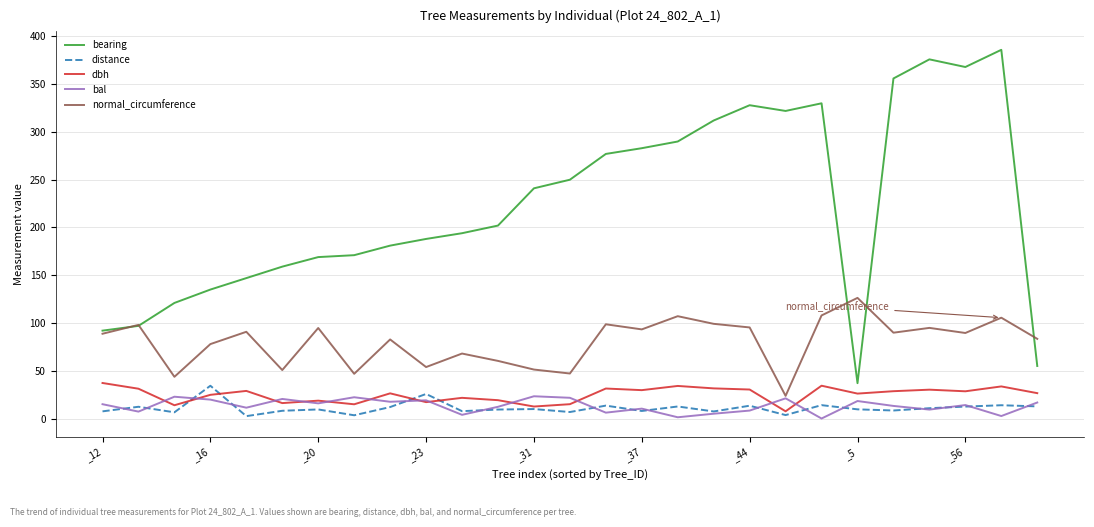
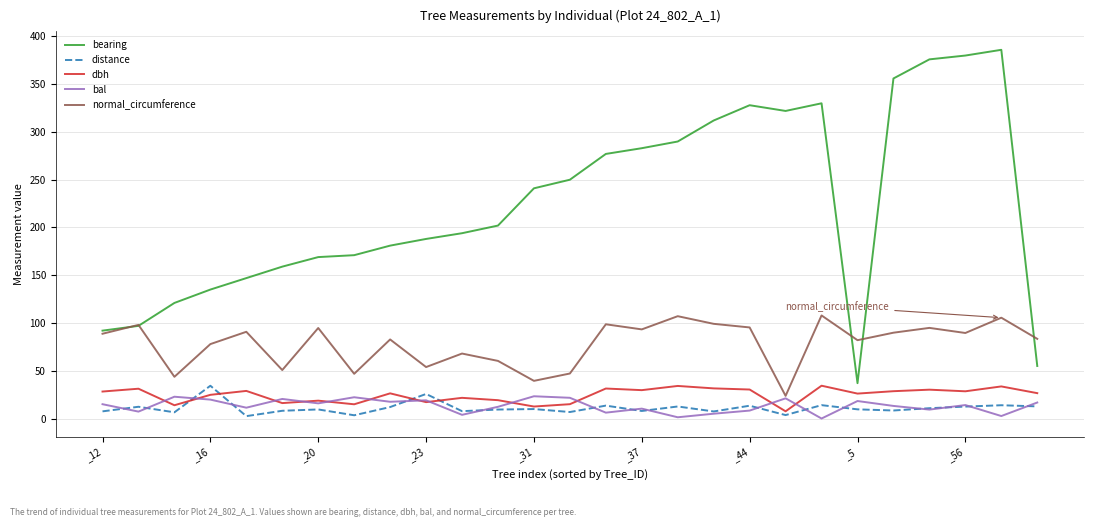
  {
    "bearing": {
      "_12": 90,
      "_16": 140,
      "_20": 170,
      "_23": 190,
      "_31": 240,
      "_37": 280,
      "_44": 330,
      "_5": 40,
-     "_56": 370
+     "_56": 380
    },
    "distance": {
      "_12": 10,
      "_16": 30,
      "_20": 10,
      "_23": 30,
      "_31": 10,
      "_44": 10,
      "_5": 10
    },
    "dbh": {
-     "_12": 40,
+     "_12": 30,
      "_16": 20,
      "_20": 20,
      "_31": 10,
      "_37": 30,
      "_44": 30,
      "_5": 30,
      "_56": 30
    },
    "bal": {
      "_12": 10,
      "_16": 20,
      "_20": 20,
      "_31": 20,
      "_44": 10,
      "_5": 20
    },
    "normal_circumference": {
      "_12": 90,
      "_16": 80,
      "_20": 90,
      "_23": 50,
-     "_31": 50,
+     "_31": 40,
      "_37": 90,
      "_44": 100,
-     "_5": 130,
+     "_5": 80,
      "_56": 90
    }
  }
